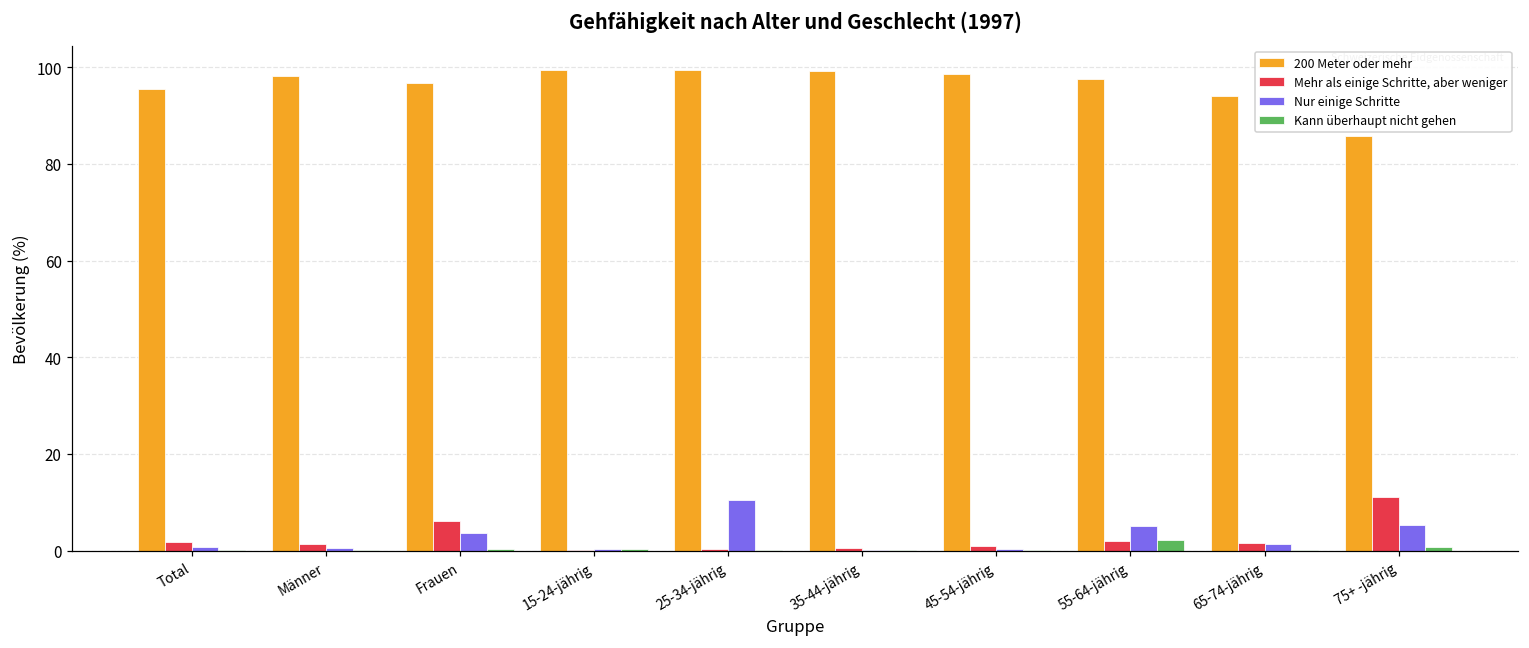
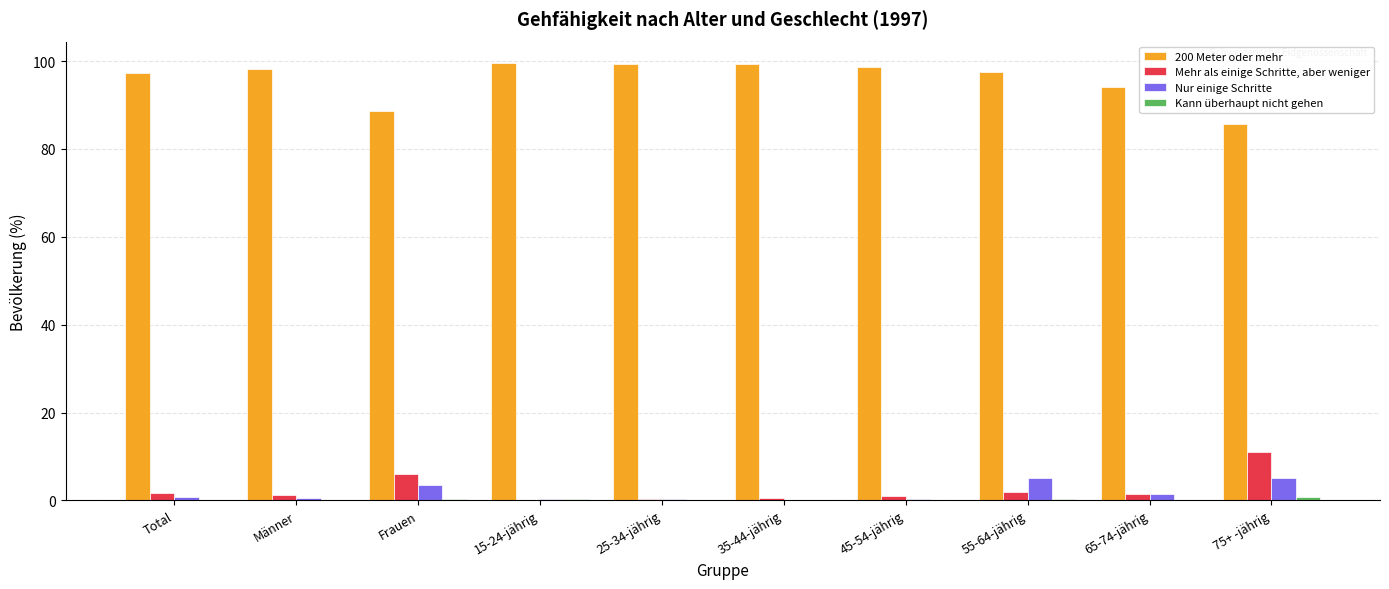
  {
    "200 Meter oder mehr": {
-     "Total": 96,
+     "Total": 97,
      "Männer": 98,
-     "Frauen": 97,
+     "Frauen": 89,
      "15-24-jährig": 99,
      "25-34-jährig": 99,
      "35-44-jährig": 99,
      "45-54-jährig": 99,
      "55-64-jährig": 98,
      "65-74-jährig": 94,
      "75+ -jährig": 86
    },
    "Mehr als einige Schritte, aber weniger": {
      "Total": 2,
      "Männer": 1,
      "Frauen": 6,
      "45-54-jährig": 1,
      "55-64-jährig": 2,
      "65-74-jährig": 1,
      "75+ -jährig": 11
    },
    "Nur einige Schritte": {
      "Total": 1,
      "Frauen": 4,
-     "25-34-jährig": 11,
+     "25-34-jährig": 0,
      "55-64-jährig": 5,
      "65-74-jährig": 1,
      "75+ -jährig": 5
    },
    "Kann überhaupt nicht gehen": {
-     "55-64-jährig": 2,
+     "55-64-jährig": 0,
      "75+ -jährig": 1
    }
  }
